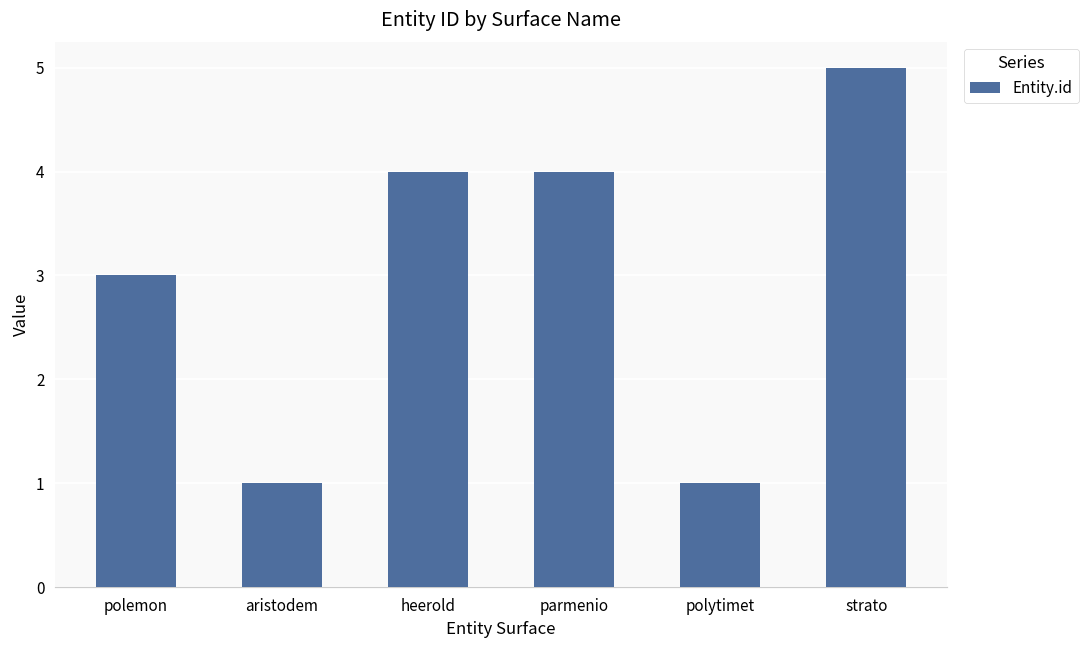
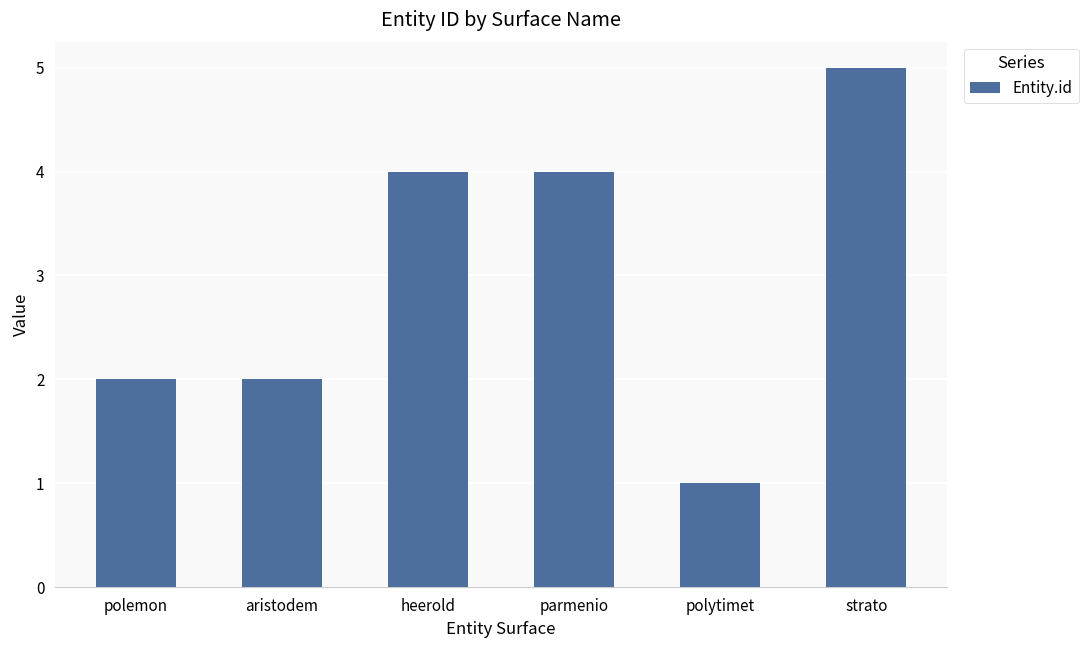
  {
-   "polemon": 3,
-   "aristodem": 1,
+   "polemon": 2,
+   "aristodem": 2,
    "heerold": 4,
    "parmenio": 4,
    "polytimet": 1,
    "strato": 5
  }
